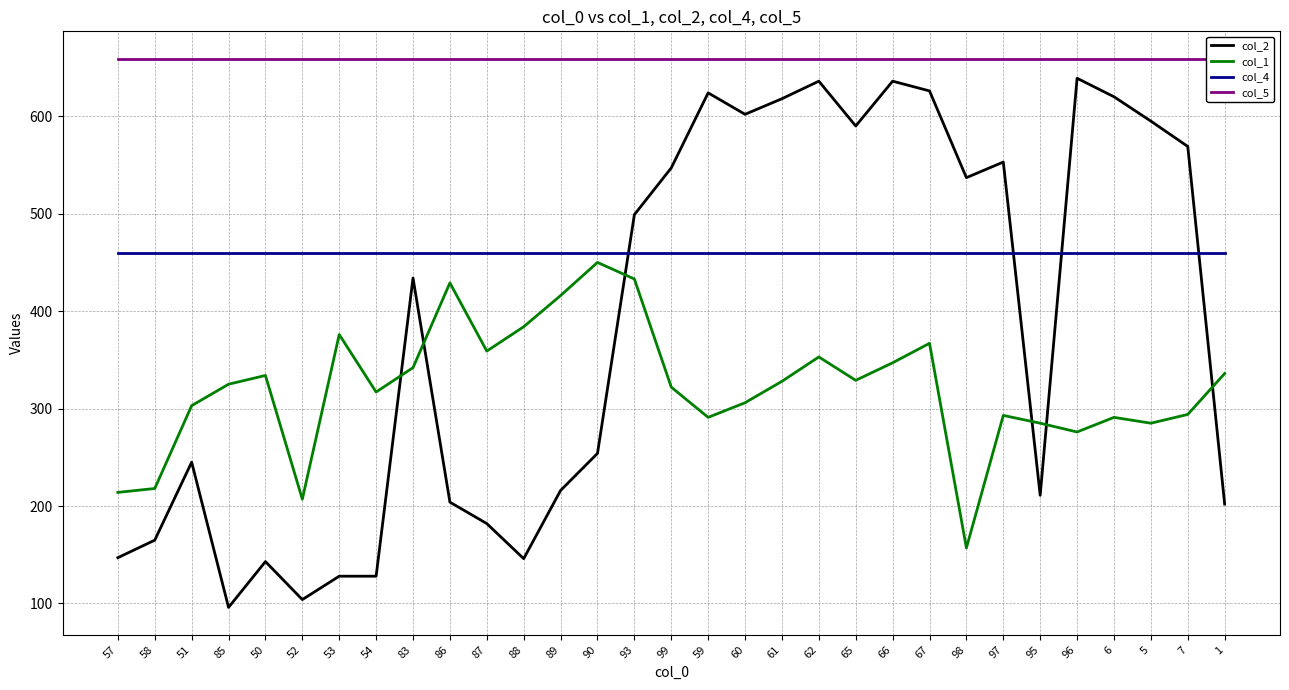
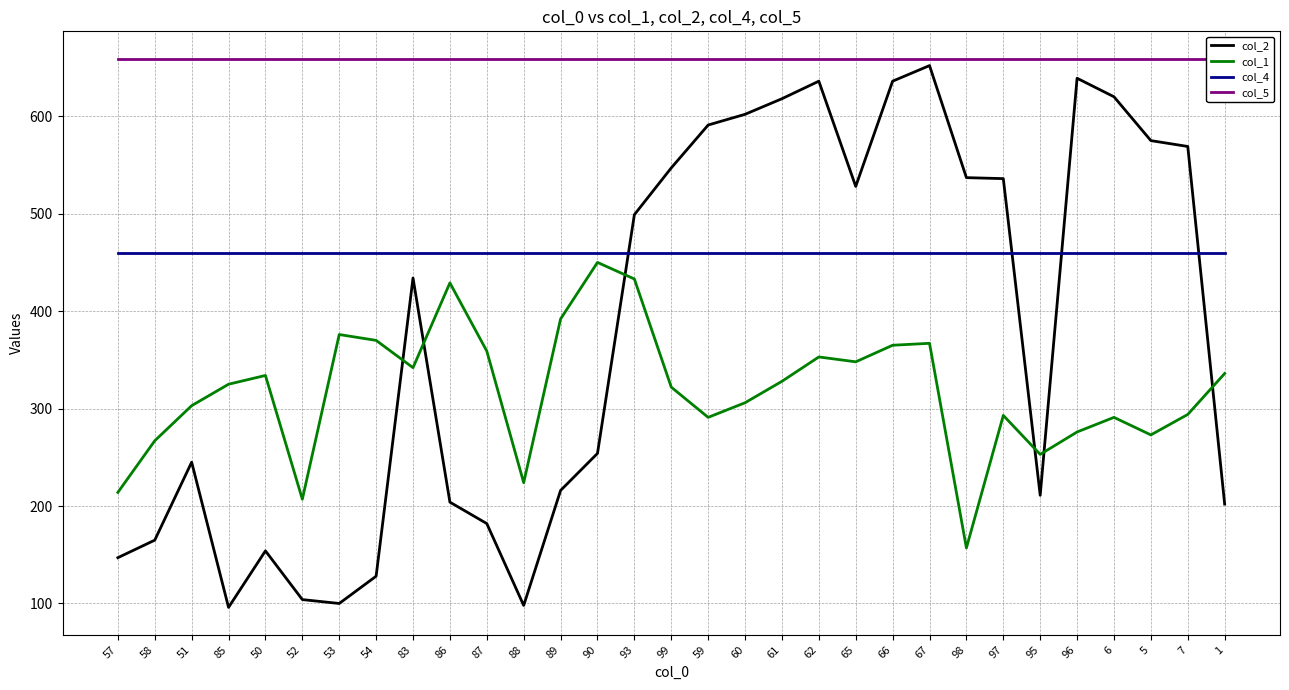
  {
    "col_2": {
      "57": 150,
      "58": 170,
      "51": 250,
      "85": 100,
-     "50": 140,
+     "50": 150,
      "52": 100,
-     "53": 130,
+     "53": 100,
      "54": 130,
      "83": 430,
      "86": 200,
      "87": 180,
-     "88": 150,
+     "88": 100,
      "89": 220,
      "90": 250,
      "93": 500,
      "99": 550,
-     "59": 620,
+     "59": 590,
      "60": 600,
      "61": 620,
      "62": 640,
-     "65": 590,
+     "65": 530,
      "66": 640,
-     "67": 630,
+     "67": 650,
      "98": 540,
-     "97": 550,
+     "97": 540,
      "95": 210,
      "96": 640,
      "6": 620,
-     "5": 600,
+     "5": 580,
      "7": 570,
      "1": 200
    },
    "col_1": {
      "57": 210,
-     "58": 220,
+     "58": 270,
      "51": 300,
      "85": 330,
      "50": 330,
      "52": 210,
      "53": 380,
-     "54": 320,
+     "54": 370,
      "83": 340,
      "86": 430,
      "87": 360,
-     "88": 380,
-     "89": 420,
+     "88": 220,
+     "89": 390,
      "90": 450,
      "93": 430,
      "99": 320,
      "59": 290,
      "60": 310,
      "61": 330,
      "62": 350,
-     "65": 330,
-     "66": 350,
+     "65": 350,
+     "66": 370,
      "67": 370,
      "98": 160,
      "97": 290,
-     "95": 290,
+     "95": 250,
      "96": 280,
      "6": 290,
-     "5": 290,
+     "5": 270,
      "7": 290,
      "1": 340
    },
    "col_4": {
      "57": 460,
      "58": 460,
      "51": 460,
      "85": 460,
      "50": 460,
      "52": 460,
      "53": 460,
      "54": 460,
      "83": 460,
      "86": 460,
      "87": 460,
      "88": 460,
      "89": 460,
      "90": 460,
      "93": 460,
      "99": 460,
      "59": 460,
      "60": 460,
      "61": 460,
      "62": 460,
      "65": 460,
      "66": 460,
      "67": 460,
      "98": 460,
      "97": 460,
      "95": 460,
      "96": 460,
      "6": 460,
      "5": 460,
      "7": 460,
      "1": 460
    },
    "col_5": {
      "57": 660,
      "58": 660,
      "51": 660,
      "85": 660,
      "50": 660,
      "52": 660,
      "53": 660,
      "54": 660,
      "83": 660,
      "86": 660,
      "87": 660,
      "88": 660,
      "89": 660,
      "90": 660,
      "93": 660,
      "99": 660,
      "59": 660,
      "60": 660,
      "61": 660,
      "62": 660,
      "65": 660,
      "66": 660,
      "67": 660,
      "98": 660,
      "97": 660,
      "95": 660,
      "96": 660,
      "6": 660,
      "5": 660,
      "7": 660
    }
  }
